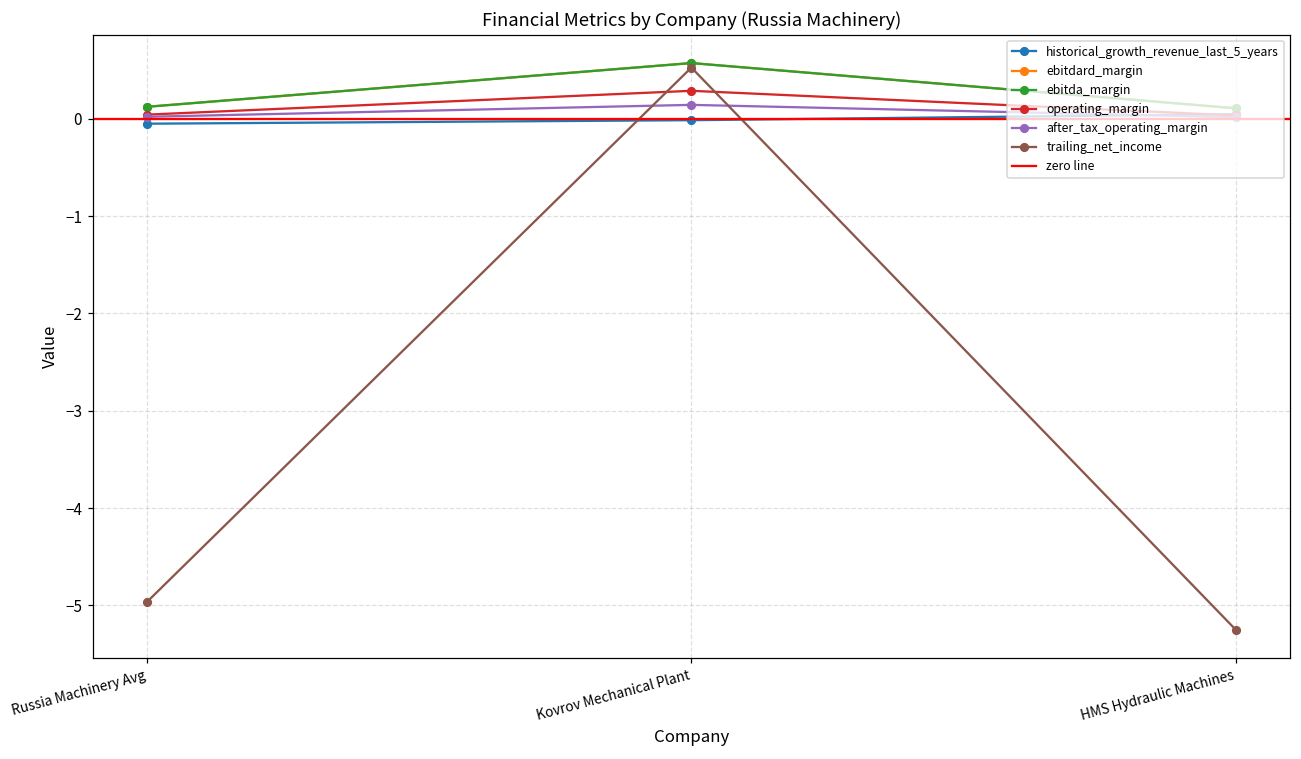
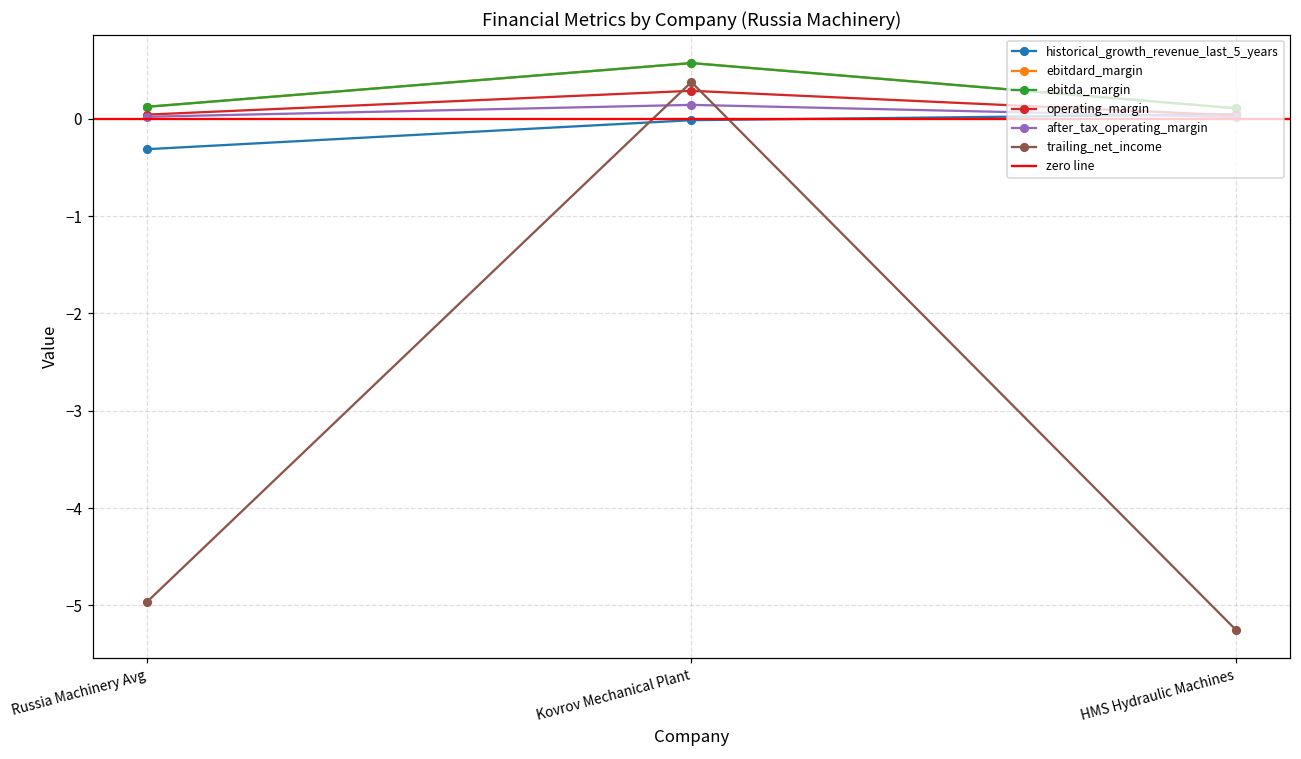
  {
    "historical_growth_revenue_last_5_years": {
-     "Russia Machinery Avg": 0.0,
+     "Russia Machinery Avg": -0.3,
      "Kovrov Mechanical Plant": 0.0
    },
    "ebitda_margin": {
      "Russia Machinery Avg": 0.1,
      "Kovrov Mechanical Plant": 0.6
    },
    "operating_margin": {
      "Kovrov Mechanical Plant": 0.3
    },
    "after_tax_operating_margin": {
      "Kovrov Mechanical Plant": 0.1
    },
    "trailing_net_income": {
      "Russia Machinery Avg": -5.0,
-     "Kovrov Mechanical Plant": 0.5,
+     "Kovrov Mechanical Plant": 0.4,
      "HMS Hydraulic Machines": -5.3
    }
  }
